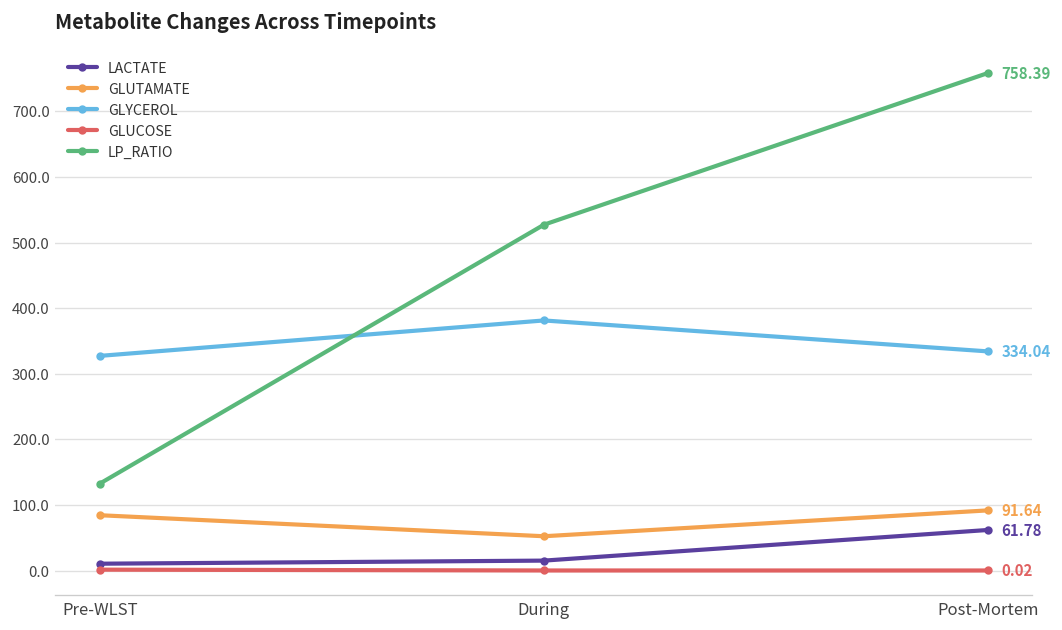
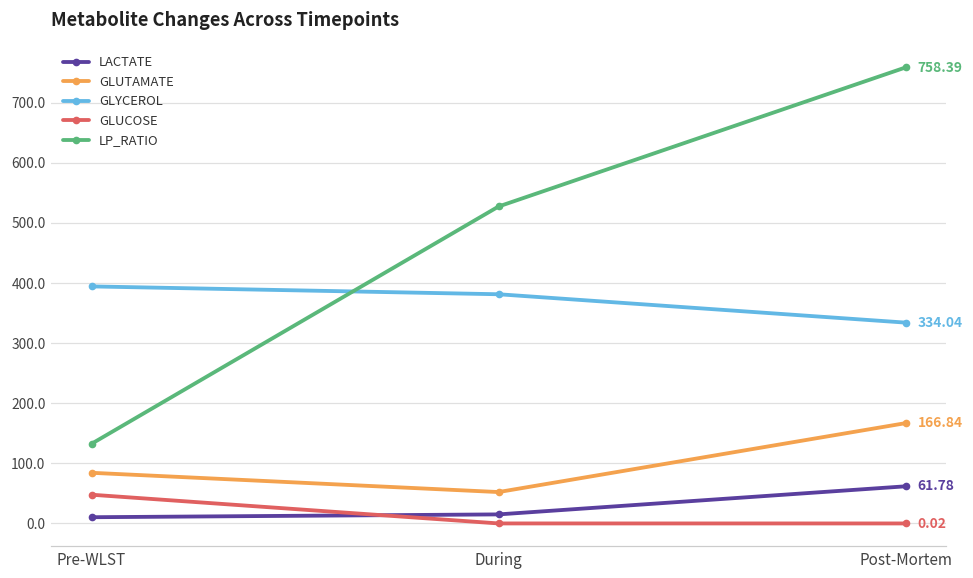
  {
    "LACTATE": {
      "Post-Mortem": 61.78
    },
    "GLUTAMATE": {
-     "Post-Mortem": 91.64
+     "Post-Mortem": 166.84
    },
    "GLYCEROL": {
-     "Pre-WLST": 330,
+     "Pre-WLST": 390,
      "During": 380
    },
    "GLUCOSE": {
-     "Pre-WLST": 0,
+     "Pre-WLST": 50,
      "During": 0
    },
    "LP_RATIO": {
      "Post-Mortem": 758.39
    }
  }
